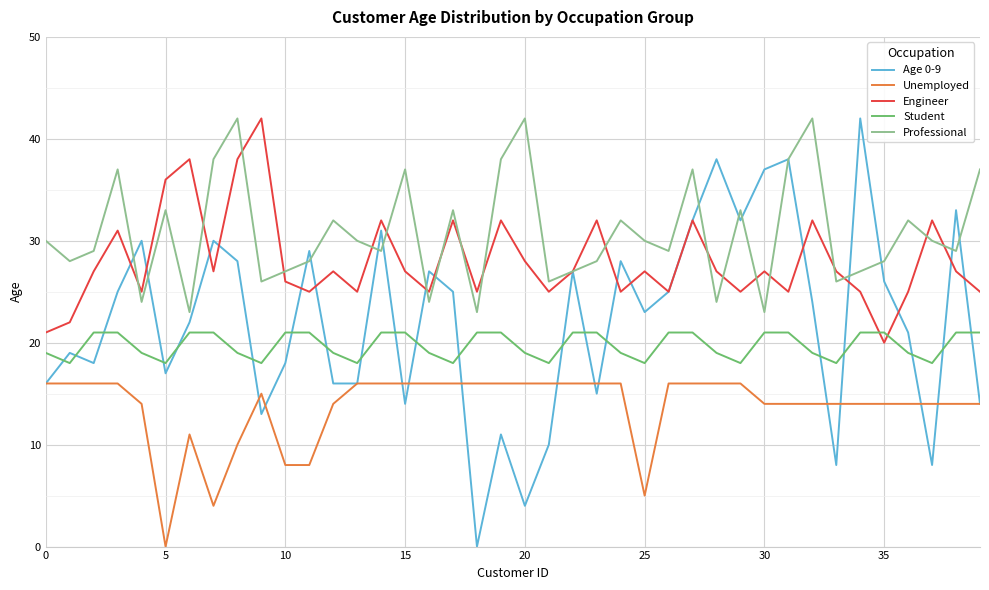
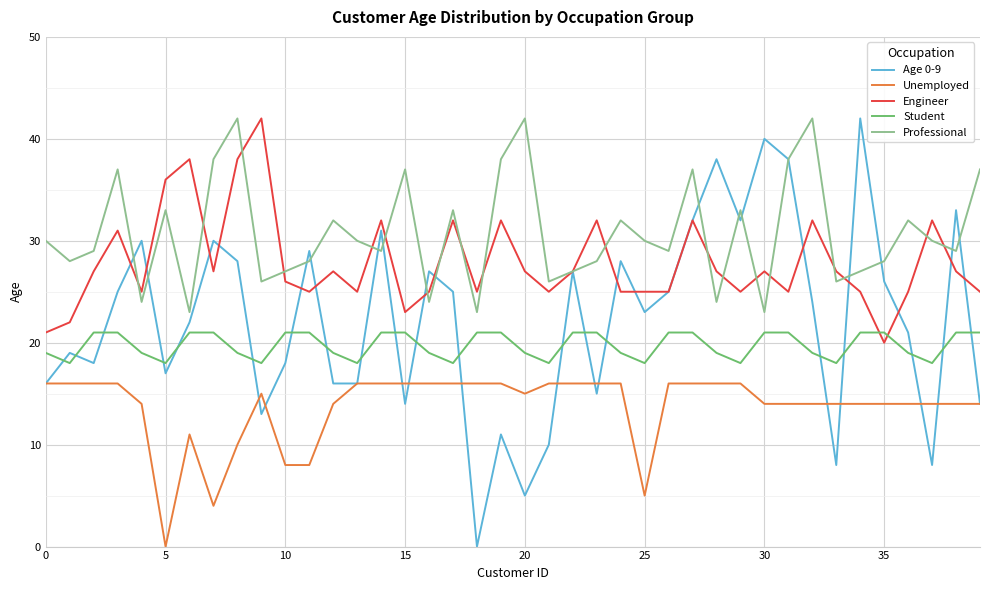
  {
    "Age 0-9": {
      "5": 17,
      "10": 18,
      "15": 14,
-     "20": 4,
+     "20": 5,
      "25": 23,
-     "30": 37,
+     "30": 40,
      "35": 26
    },
    "Unemployed": {
      "5": 0,
      "10": 8,
      "15": 16,
-     "20": 16,
+     "20": 15,
      "25": 5,
      "30": 14,
      "35": 14
    },
    "Engineer": {
      "0": 21,
      "5": 36,
      "10": 26,
-     "15": 27,
-     "20": 28,
-     "25": 27,
+     "15": 23,
+     "20": 27,
+     "25": 25,
      "30": 27,
      "35": 20
    }
  }
